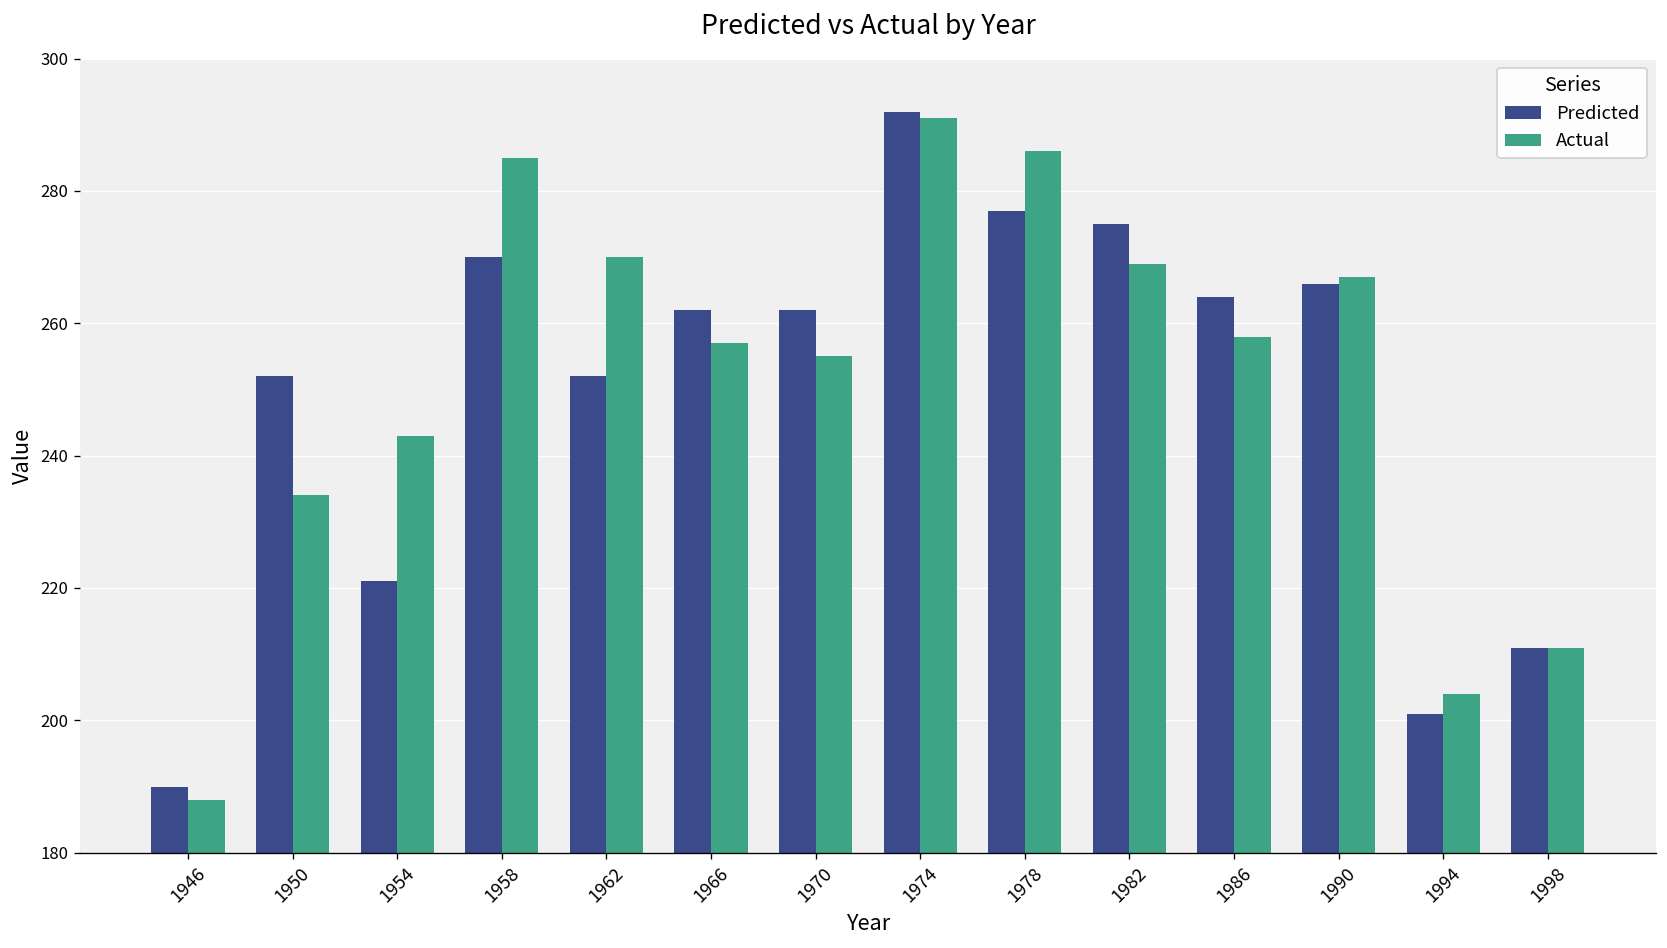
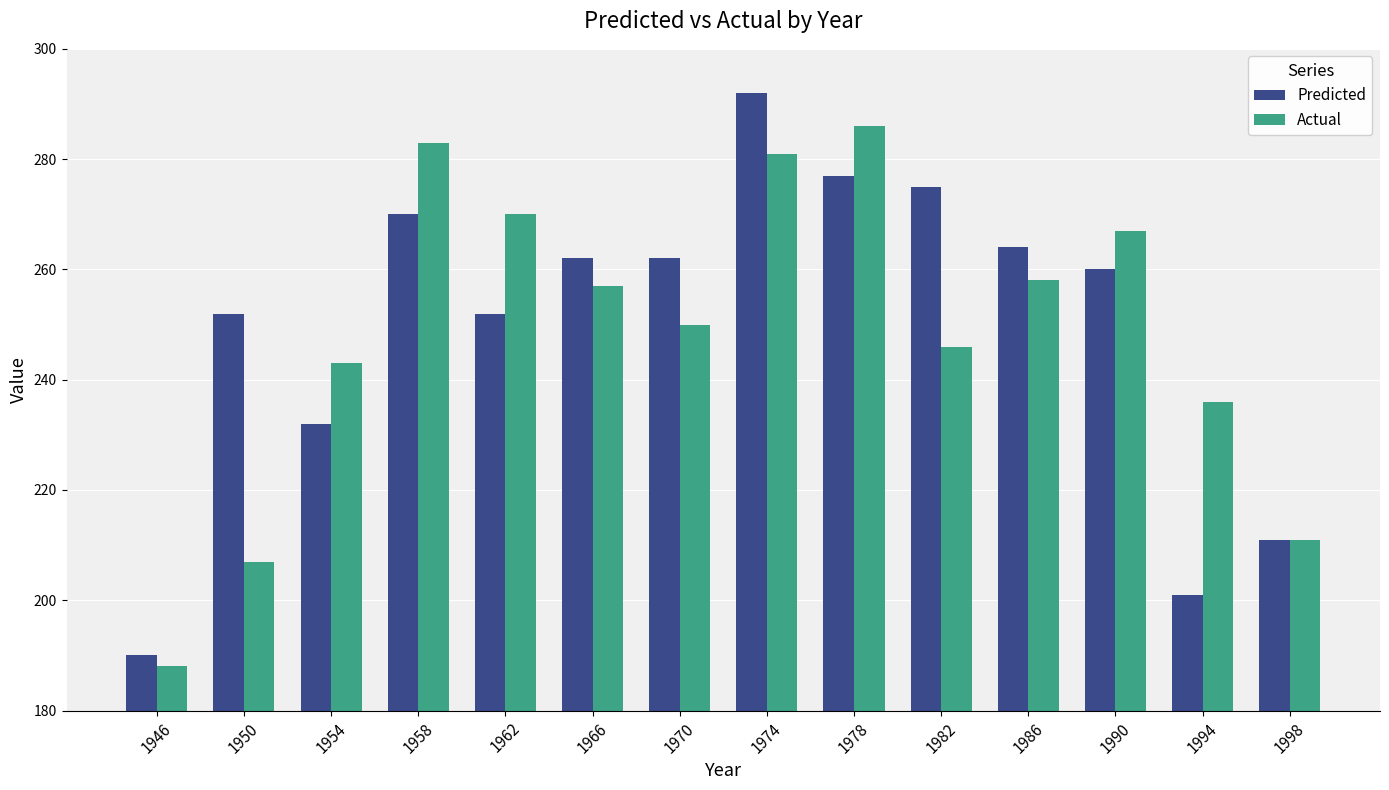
  {
    "Predicted": {
      "1946": 190,
      "1950": 252,
-     "1954": 221,
+     "1954": 232,
      "1958": 270,
      "1962": 252,
      "1966": 262,
      "1970": 262,
      "1974": 292,
      "1978": 277,
      "1982": 275,
      "1986": 264,
-     "1990": 266,
+     "1990": 260,
      "1994": 201,
      "1998": 211
    },
    "Actual": {
      "1946": 188,
-     "1950": 234,
+     "1950": 207,
      "1954": 243,
-     "1958": 285,
+     "1958": 283,
      "1962": 270,
      "1966": 257,
-     "1970": 255,
-     "1974": 291,
+     "1970": 250,
+     "1974": 281,
      "1978": 286,
-     "1982": 269,
+     "1982": 246,
      "1986": 258,
      "1990": 267,
-     "1994": 204,
+     "1994": 236,
      "1998": 211
    }
  }
